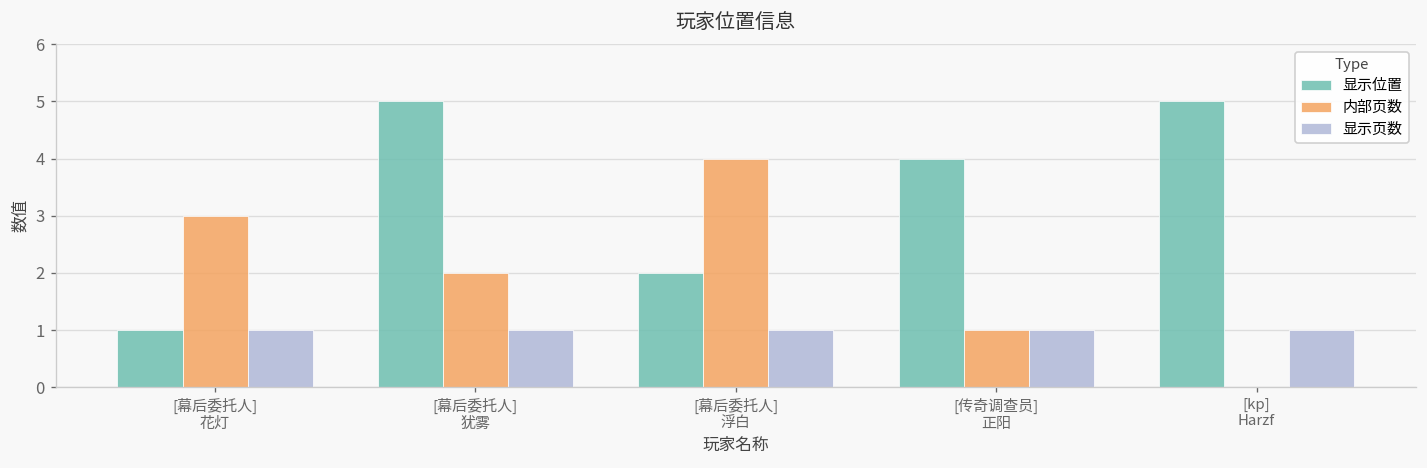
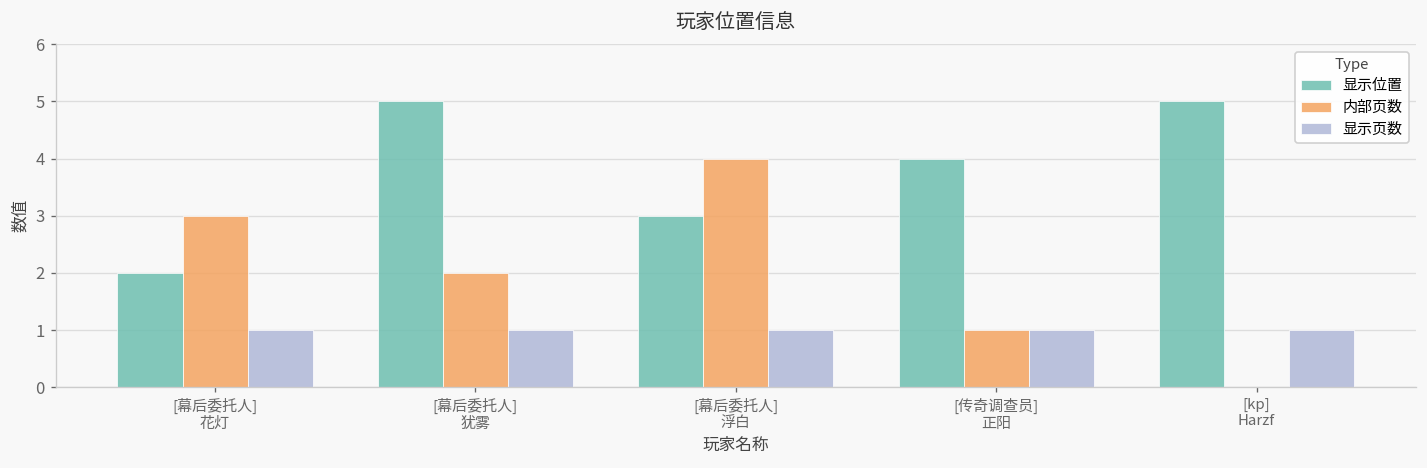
  {
    "显示位置": {
-     "[幕后委托人] 花灯": 1,
+     "[幕后委托人] 花灯": 2,
      "[幕后委托人] 犹雾": 5,
-     "[幕后委托人] 浮白": 2,
+     "[幕后委托人] 浮白": 3,
      "[传奇调查员] 正阳": 4,
      "[kp] Harzf": 5
    },
    "内部页数": {
      "[幕后委托人] 花灯": 3,
      "[幕后委托人] 犹雾": 2,
      "[幕后委托人] 浮白": 4,
      "[传奇调查员] 正阳": 1,
      "[kp] Harzf": 0
    },
    "显示页数": {
      "[幕后委托人] 花灯": 1,
      "[幕后委托人] 犹雾": 1,
      "[幕后委托人] 浮白": 1,
      "[传奇调查员] 正阳": 1,
      "[kp] Harzf": 1
    }
  }
